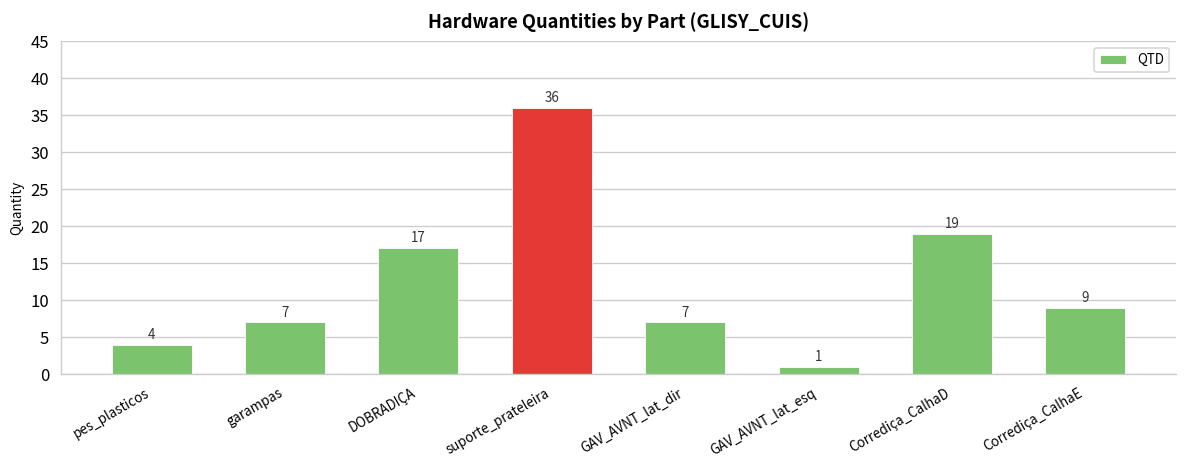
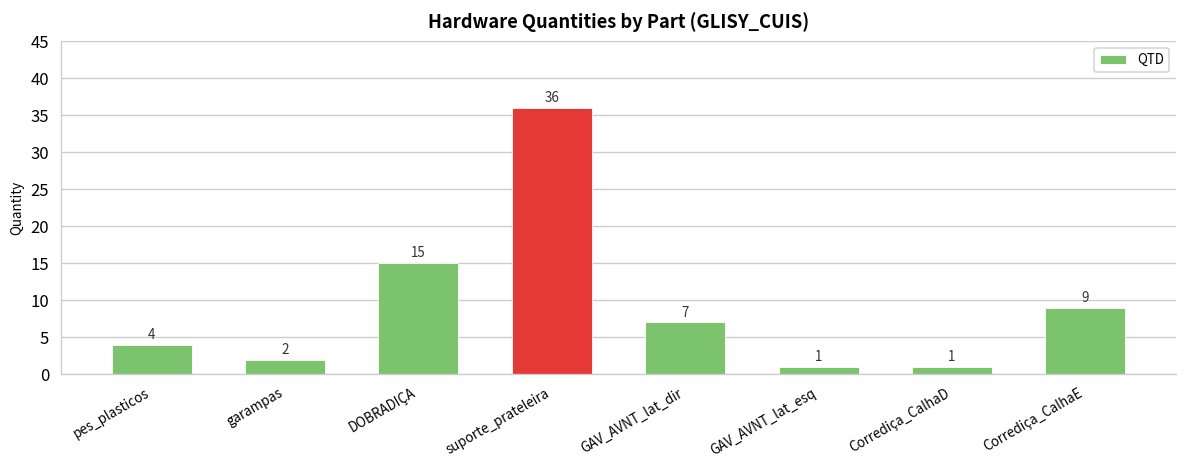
  {
    "pes_plasticos": 4,
-   "garampas": 7,
-   "DOBRADIÇA": 17,
+   "garampas": 2,
+   "DOBRADIÇA": 15,
    "suporte_prateleira": 36,
    "GAV_AVNT_lat_dir": 7,
    "GAV_AVNT_lat_esq": 1,
-   "Corrediça_CalhaD": 19,
+   "Corrediça_CalhaD": 1,
    "Corrediça_CalhaE": 9
  }
